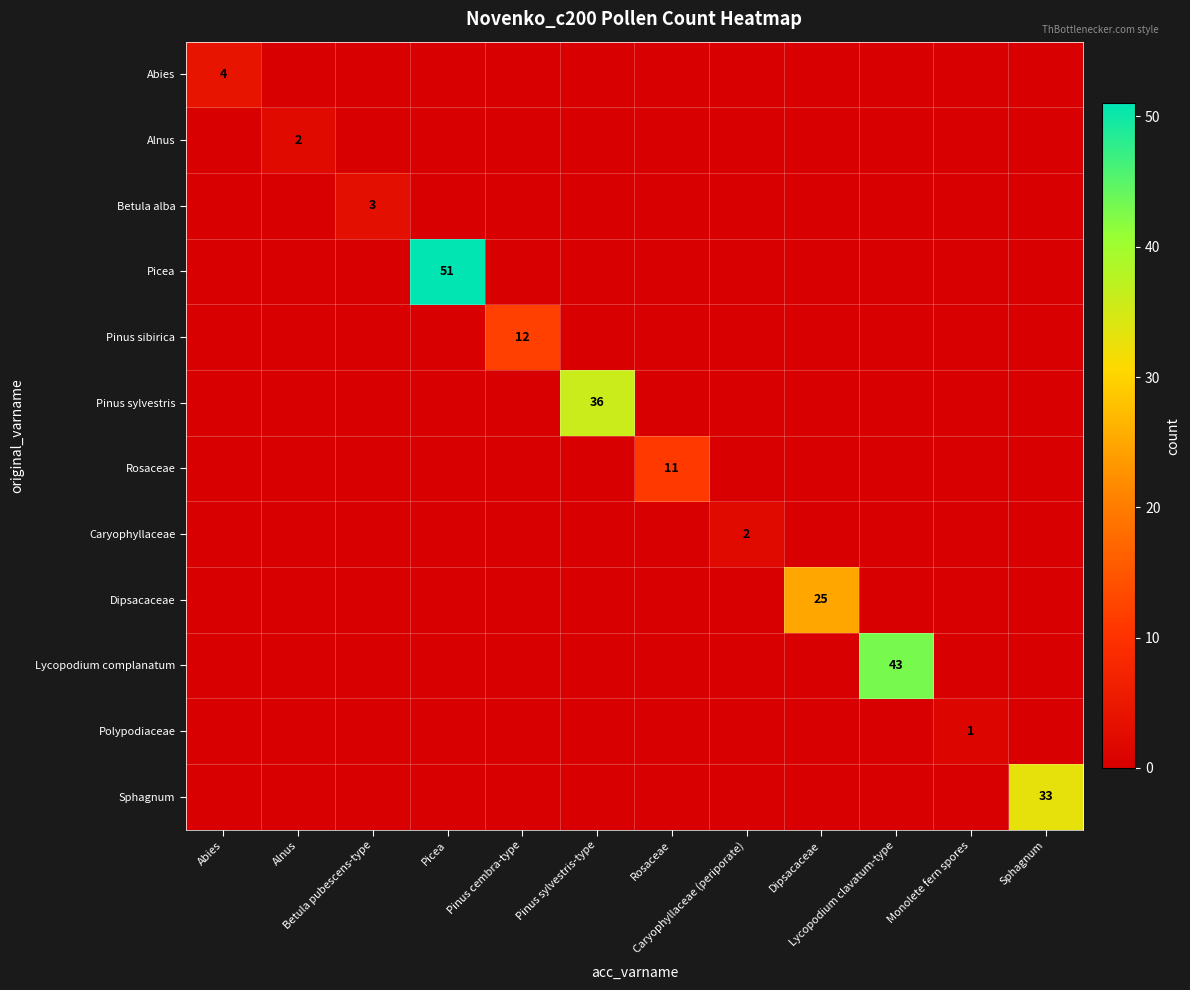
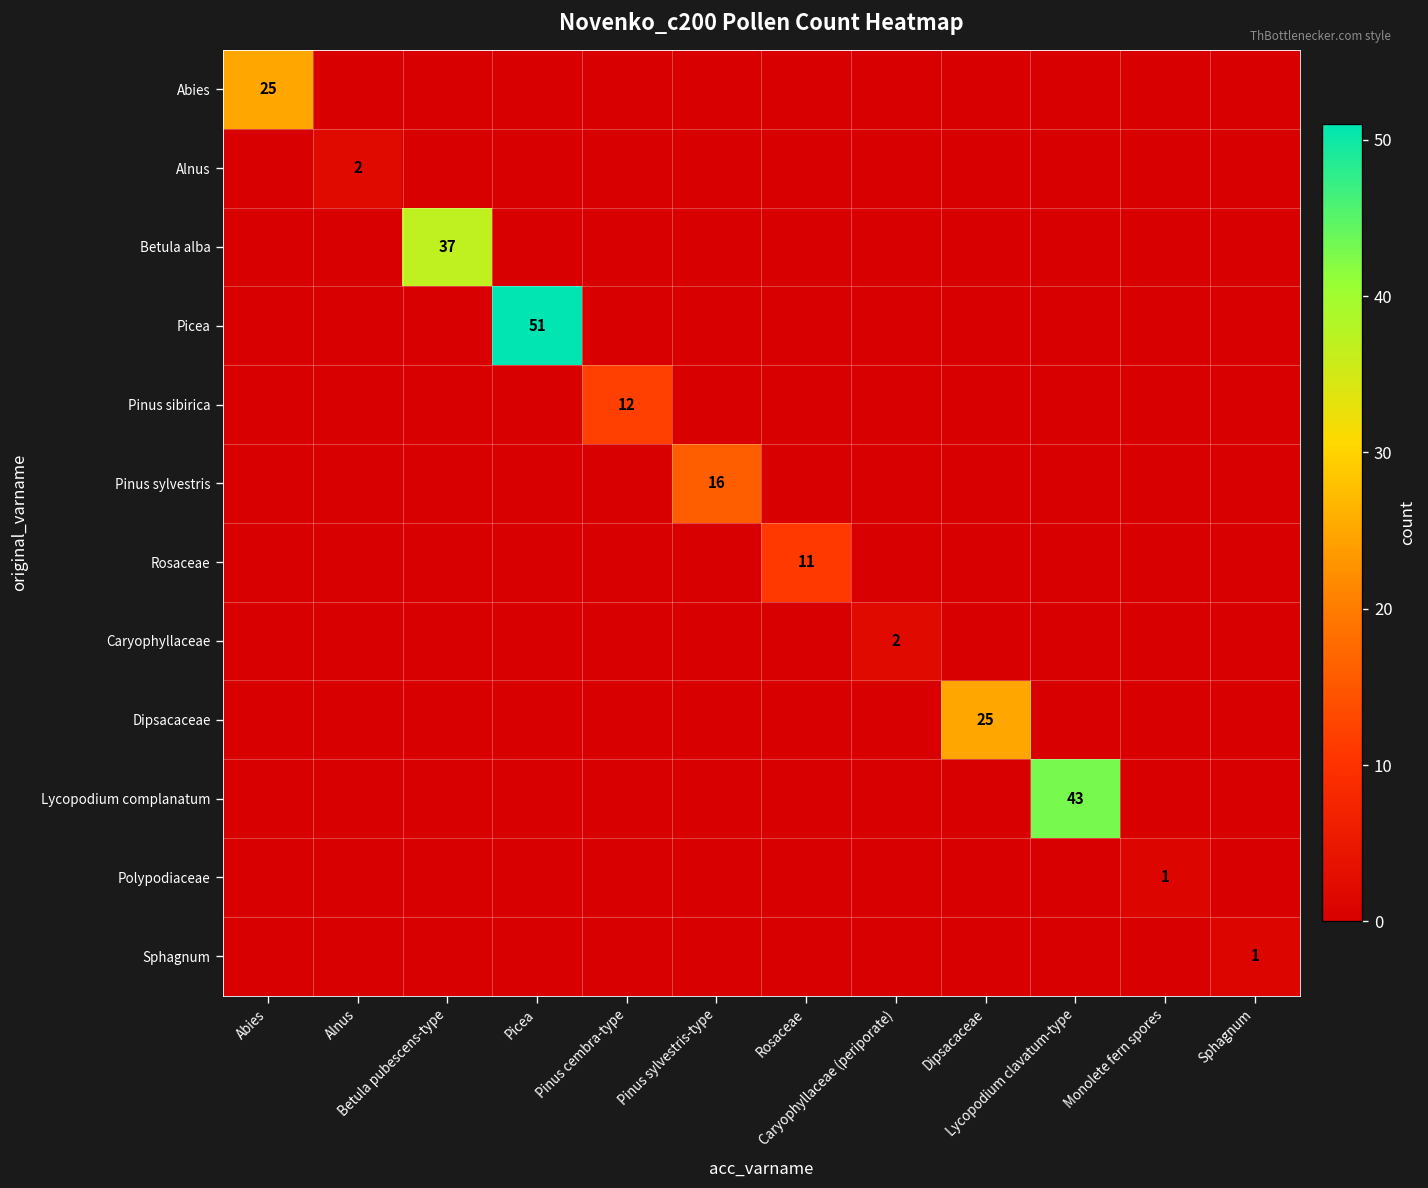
  {
    "Abies": {
-     "Abies": 4
+     "Abies": 25
    },
    "Alnus": {
      "Alnus": 2
    },
    "Betula alba": {
-     "Betula pubescens-type": 3
+     "Betula pubescens-type": 37
    },
    "Picea": {
      "Picea": 51
    },
    "Pinus sibirica": {
      "Pinus cembra-type": 12
    },
    "Pinus sylvestris": {
-     "Pinus sylvestris-type": 36
+     "Pinus sylvestris-type": 16
    },
    "Rosaceae": {
      "Rosaceae": 11
    },
    "Caryophyllaceae": {
      "Caryophyllaceae (periporate)": 2
    },
    "Dipsacaceae": {
      "Dipsacaceae": 25
    },
    "Lycopodium complanatum": {
      "Lycopodium clavatum-type": 43
    },
    "Polypodiaceae": {
      "Monolete fern spores": 1
    },
    "Sphagnum": {
-     "Sphagnum": 33
+     "Sphagnum": 1
    }
  }
